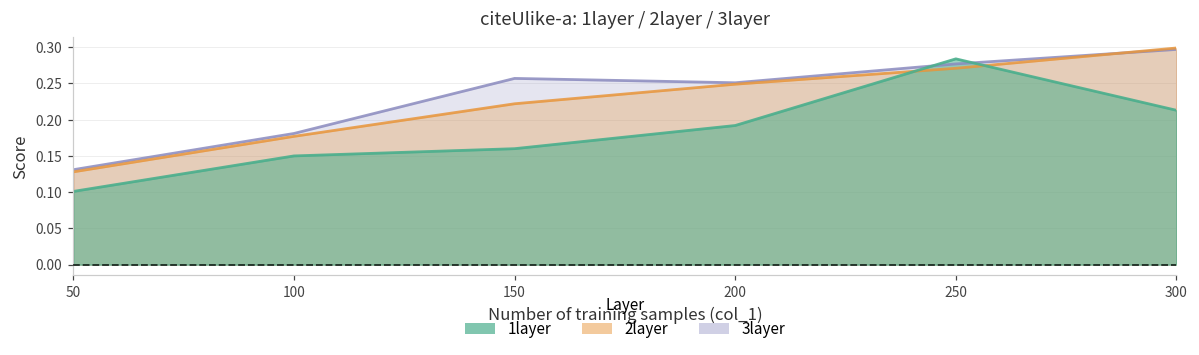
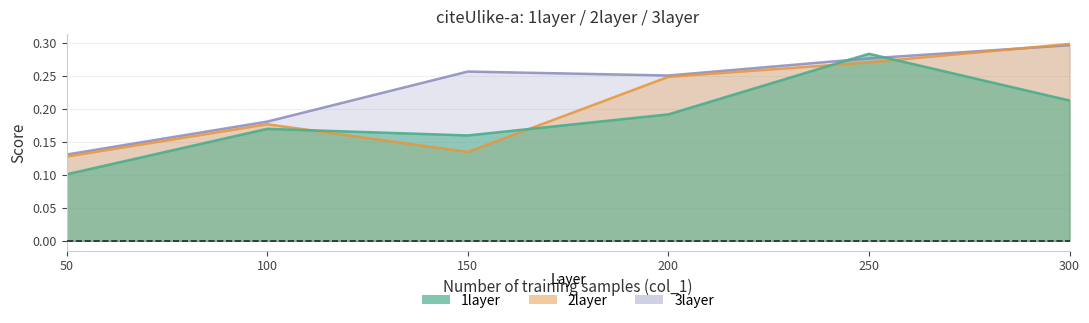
  {
    "3layer": {
      "100": 0.18,
      "150": 0.26,
      "250": 0.28
    },
    "2layer": {
      "100": 0.18,
-     "150": 0.22,
+     "150": 0.14,
      "250": 0.27
    },
    "1layer": {
      "50": 0.10,
-     "100": 0.15,
+     "100": 0.17,
      "150": 0.16,
      "200": 0.19,
      "250": 0.28,
      "300": 0.21
    }
  }
